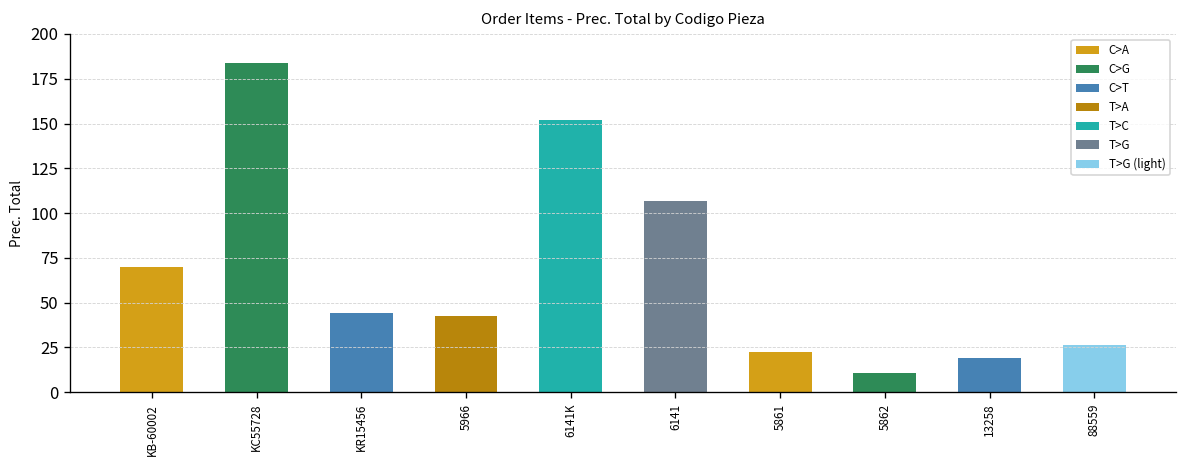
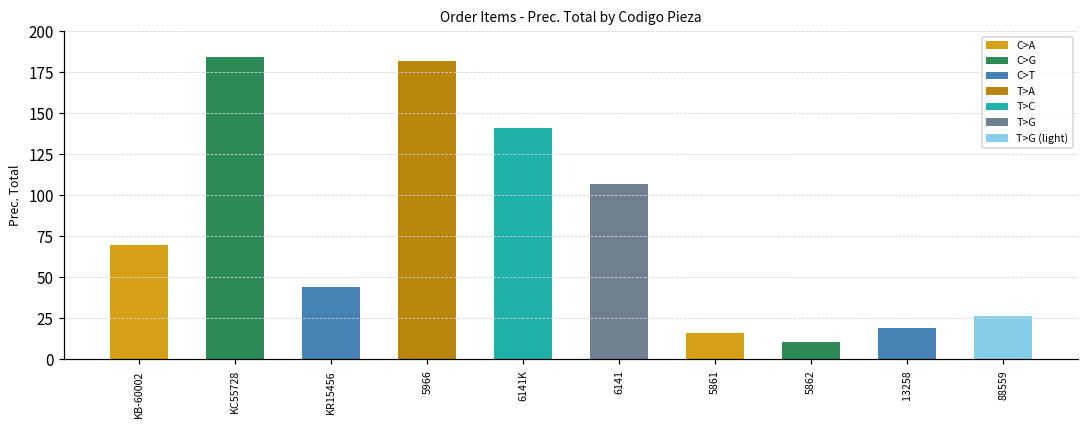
  {
    "KB-60002": 70,
    "KC55728": 184,
    "KR15456": 44,
-   "5966": 42,
-   "6141K": 152,
+   "5966": 182,
+   "6141K": 141,
    "6141": 107,
-   "5861": 22,
+   "5861": 16,
    "5862": 11,
    "13258": 19,
    "88559": 26
  }
